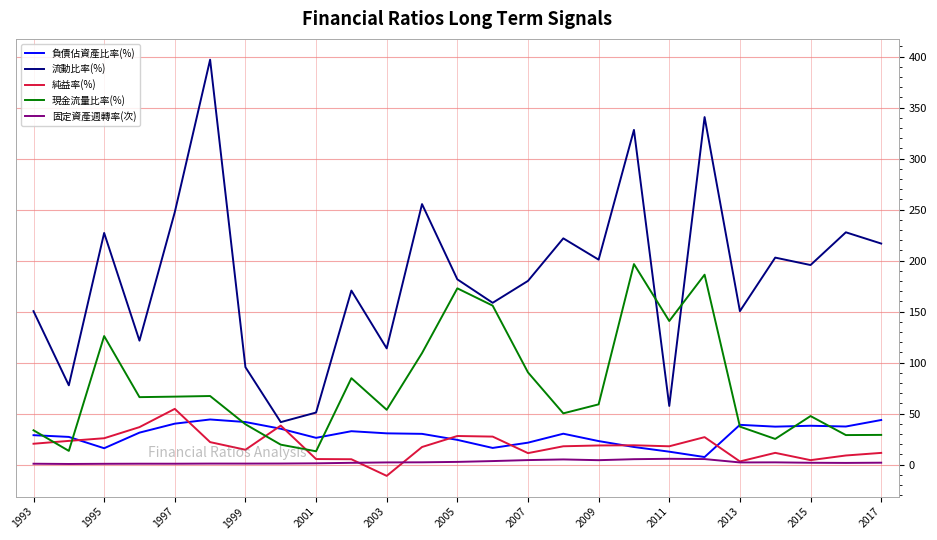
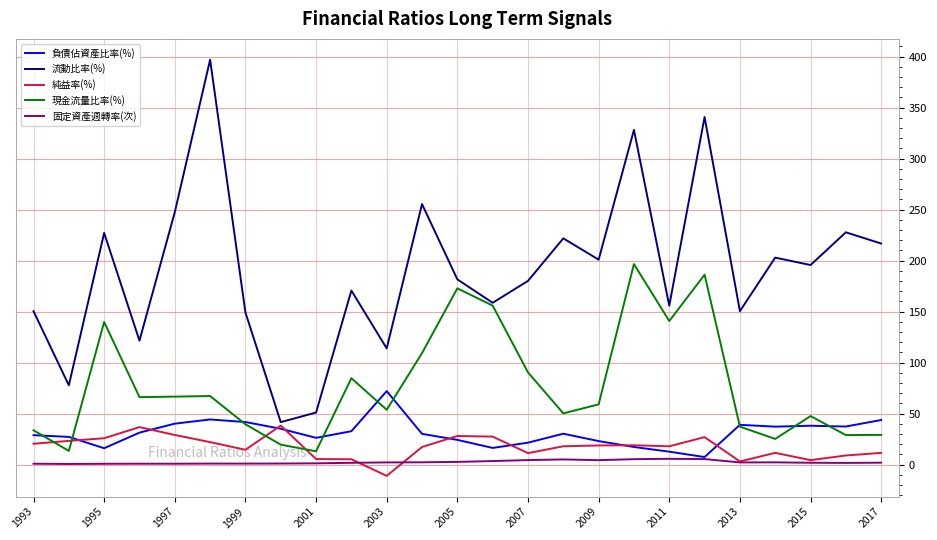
  {
    "負債佔資產比率(%)": {
      "1993": 29,
      "1995": 16,
      "1997": 40,
      "2001": 26,
-     "2003": 31,
+     "2003": 72,
      "2005": 24,
      "2007": 21,
      "2009": 23,
      "2011": 13,
      "2015": 38,
      "2017": 44
    },
    "流動比率(%)": {
      "1993": 150,
      "1995": 227,
      "1997": 248,
-     "1999": 96,
+     "1999": 149,
      "2001": 51,
      "2003": 114,
      "2005": 182,
      "2007": 180,
      "2009": 201,
-     "2011": 57,
+     "2011": 156,
      "2013": 150,
      "2015": 196,
      "2017": 217
    },
    "純益率(%)": {
      "1993": 20,
      "1995": 26,
-     "1997": 55,
+     "1997": 29,
      "1999": 15,
      "2001": 5,
      "2003": -11,
      "2005": 28,
      "2007": 11,
      "2009": 19,
      "2011": 18,
      "2015": 4,
      "2017": 11
    },
    "現金流量比率(%)": {
      "1993": 34,
-     "1995": 126,
+     "1995": 140,
      "1997": 67,
      "2001": 13,
      "2003": 54,
      "2005": 173,
      "2007": 90,
      "2009": 59,
      "2011": 141,
      "2015": 48,
      "2017": 29
    },
    "固定資產週轉率(次)": {
      "1993": 1,
      "1995": 1,
      "1997": 1,
      "1999": 1,
      "2001": 1,
      "2003": 2,
      "2005": 3,
      "2007": 4,
      "2009": 4,
      "2011": 6,
      "2015": 2,
      "2017": 2
    }
  }
